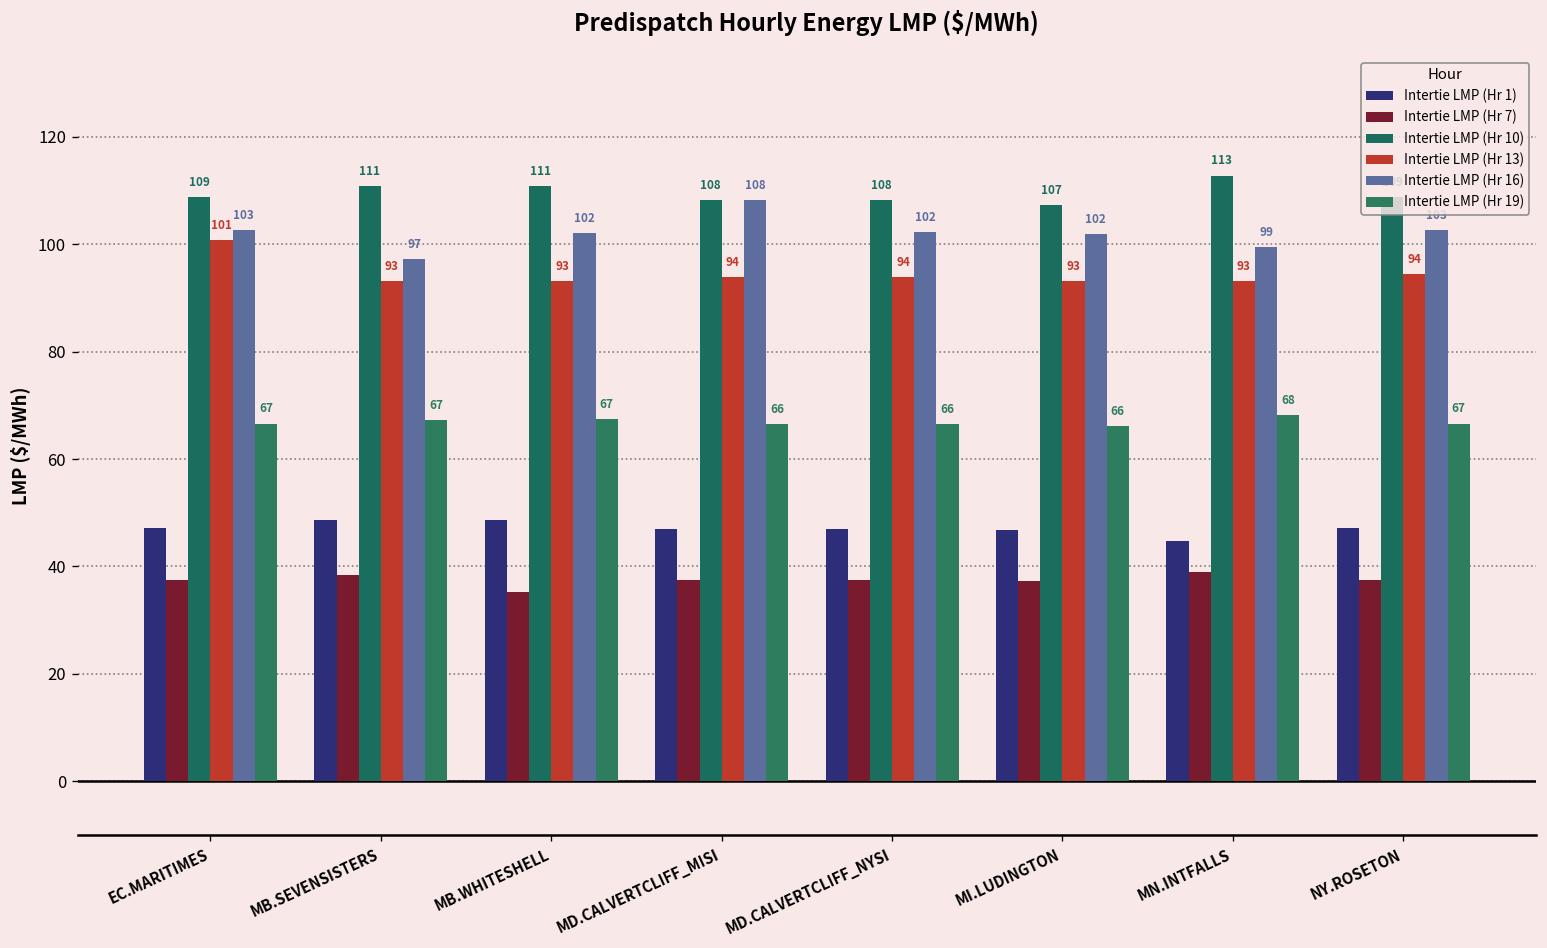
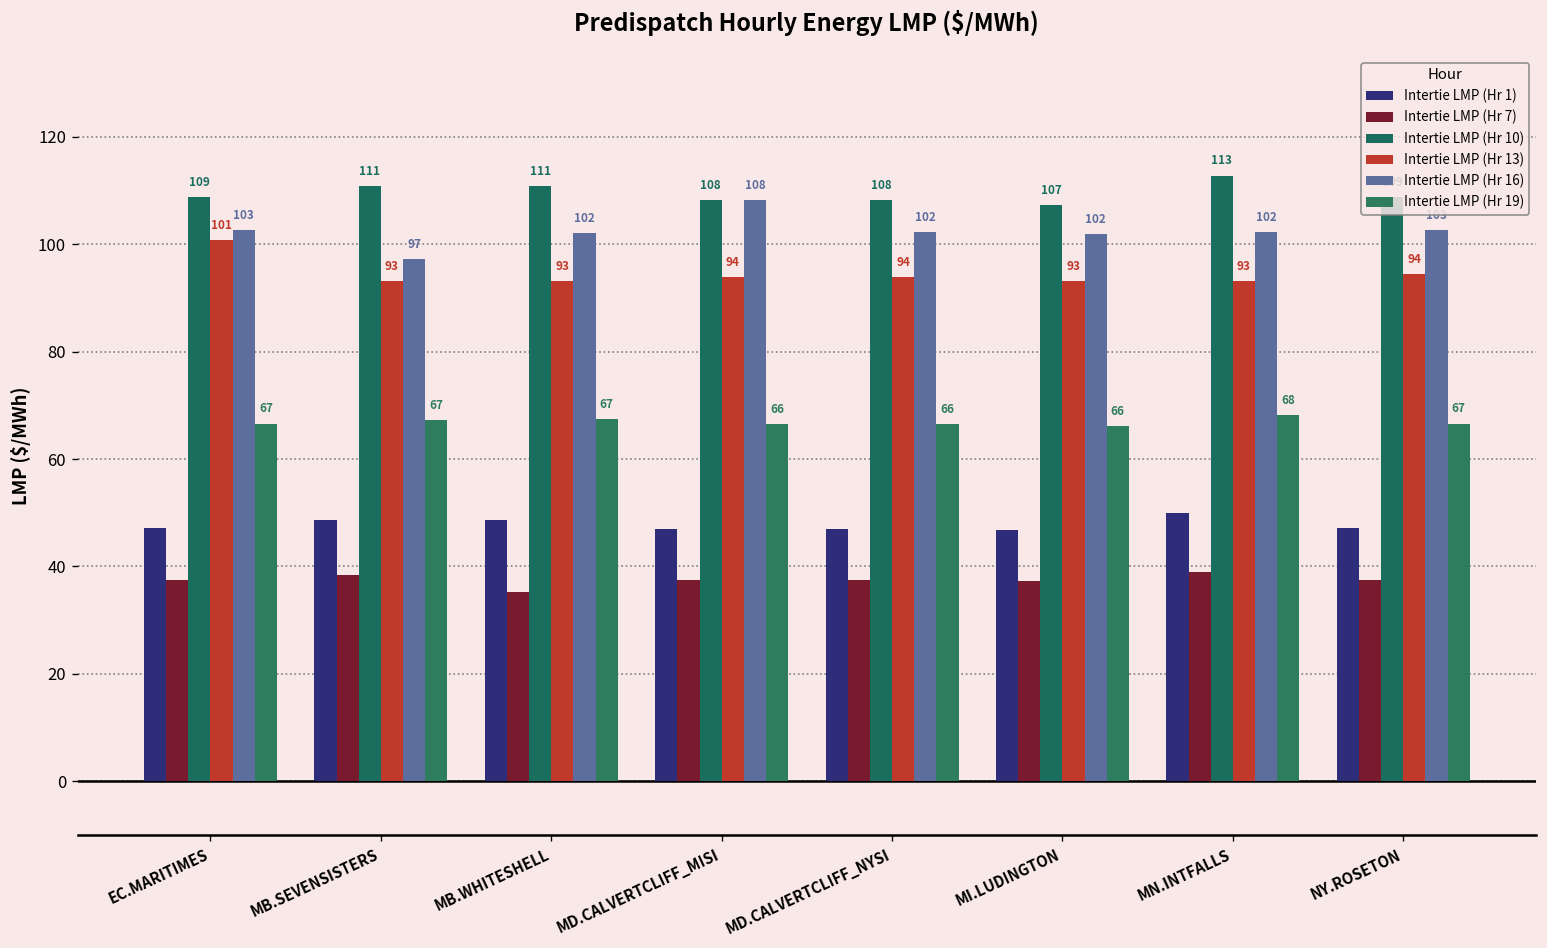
  {
    "Intertie LMP (Hr 1)": {
      "EC.MARITIMES": 47,
      "MB.SEVENSISTERS": 49,
      "MB.WHITESHELL": 49,
      "MD.CALVERTCLIFF_MISI": 47,
      "MD.CALVERTCLIFF_NYSI": 47,
      "MI.LUDINGTON": 47,
-     "MN.INTFALLS": 45,
+     "MN.INTFALLS": 50,
      "NY.ROSETON": 47
    },
    "Intertie LMP (Hr 7)": {
      "EC.MARITIMES": 37,
      "MB.SEVENSISTERS": 38,
      "MB.WHITESHELL": 35,
      "MD.CALVERTCLIFF_MISI": 37,
      "MD.CALVERTCLIFF_NYSI": 37,
      "MI.LUDINGTON": 37,
      "MN.INTFALLS": 39,
      "NY.ROSETON": 37
    },
    "Intertie LMP (Hr 13)": {
      "EC.MARITIMES": 101,
      "MB.SEVENSISTERS": 93,
      "MB.WHITESHELL": 93,
      "MD.CALVERTCLIFF_MISI": 94,
      "MD.CALVERTCLIFF_NYSI": 94,
      "MI.LUDINGTON": 93,
      "MN.INTFALLS": 93,
      "NY.ROSETON": 94
    },
    "Intertie LMP (Hr 16)": {
      "EC.MARITIMES": 103,
      "MB.SEVENSISTERS": 97,
      "MB.WHITESHELL": 102,
      "MD.CALVERTCLIFF_MISI": 108,
      "MD.CALVERTCLIFF_NYSI": 102,
      "MI.LUDINGTON": 102,
-     "MN.INTFALLS": 99,
+     "MN.INTFALLS": 102,
      "NY.ROSETON": 103
    }
  }
